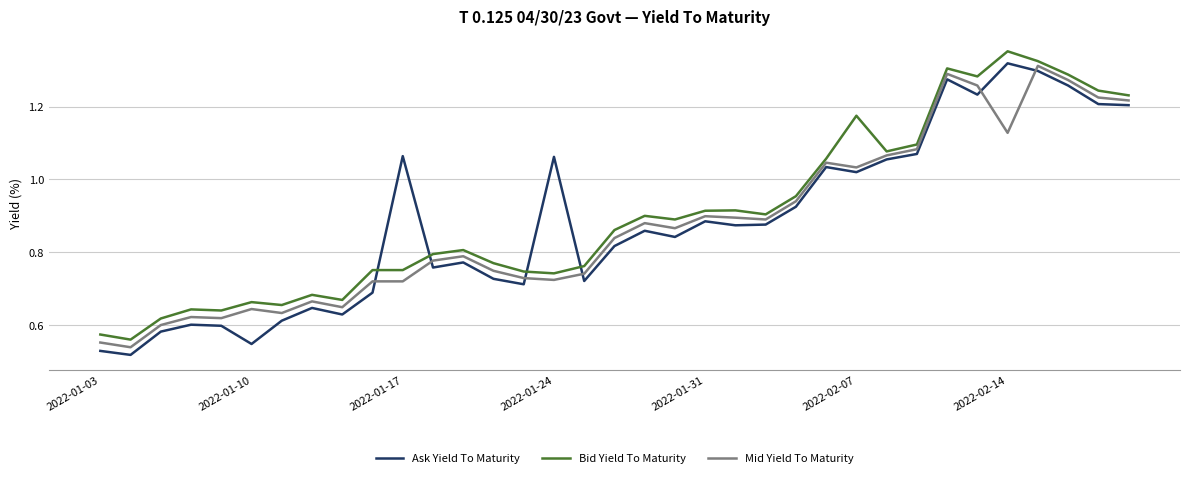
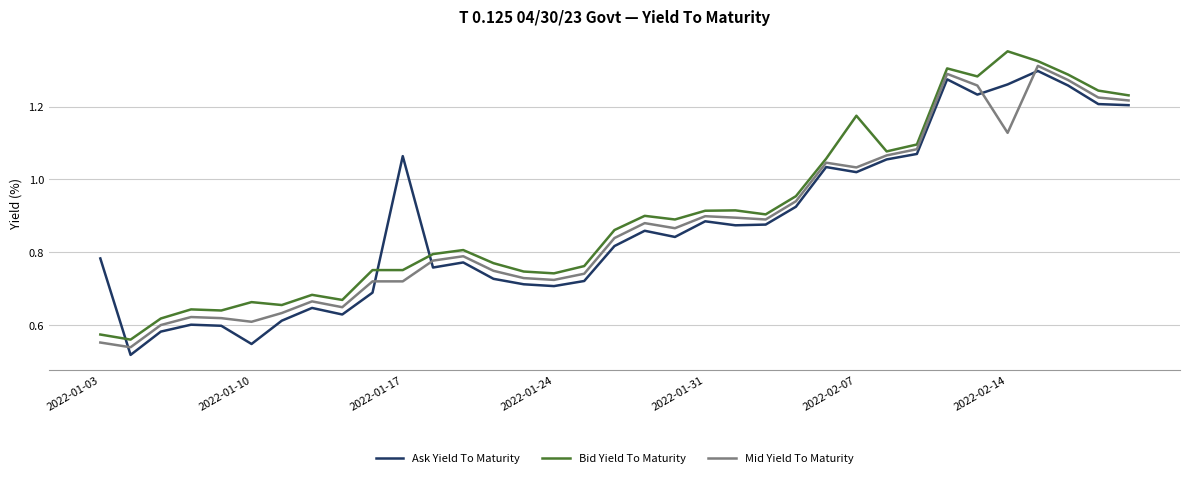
  {
    "Ask Yield To Maturity": {
-     "2022-01-03": 0.53,
+     "2022-01-03": 0.78,
      "2022-01-10": 0.55,
      "2022-01-17": 1.06,
-     "2022-01-24": 1.06,
+     "2022-01-24": 0.71,
      "2022-01-31": 0.89,
      "2022-02-07": 1.02,
-     "2022-02-14": 1.32
+     "2022-02-14": 1.26
    },
    "Bid Yield To Maturity": {
      "2022-01-03": 0.57,
      "2022-01-10": 0.66,
      "2022-01-17": 0.75,
      "2022-01-24": 0.74,
      "2022-01-31": 0.91,
      "2022-02-07": 1.18,
      "2022-02-14": 1.35
    },
    "Mid Yield To Maturity": {
      "2022-01-03": 0.55,
-     "2022-01-10": 0.64,
+     "2022-01-10": 0.61,
      "2022-01-17": 0.72,
      "2022-01-24": 0.72,
      "2022-01-31": 0.90,
      "2022-02-07": 1.03,
      "2022-02-14": 1.13
    }
  }
